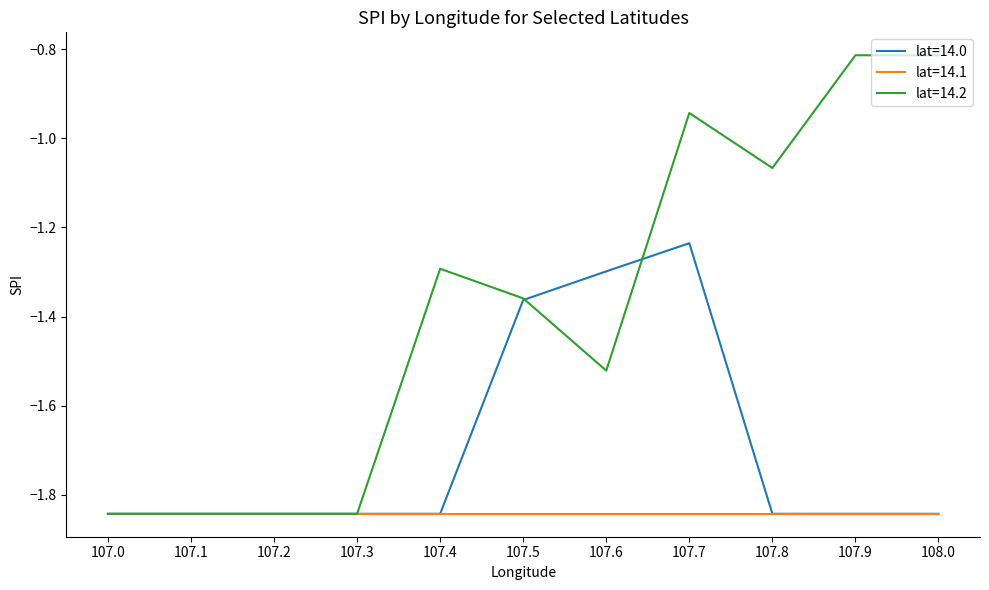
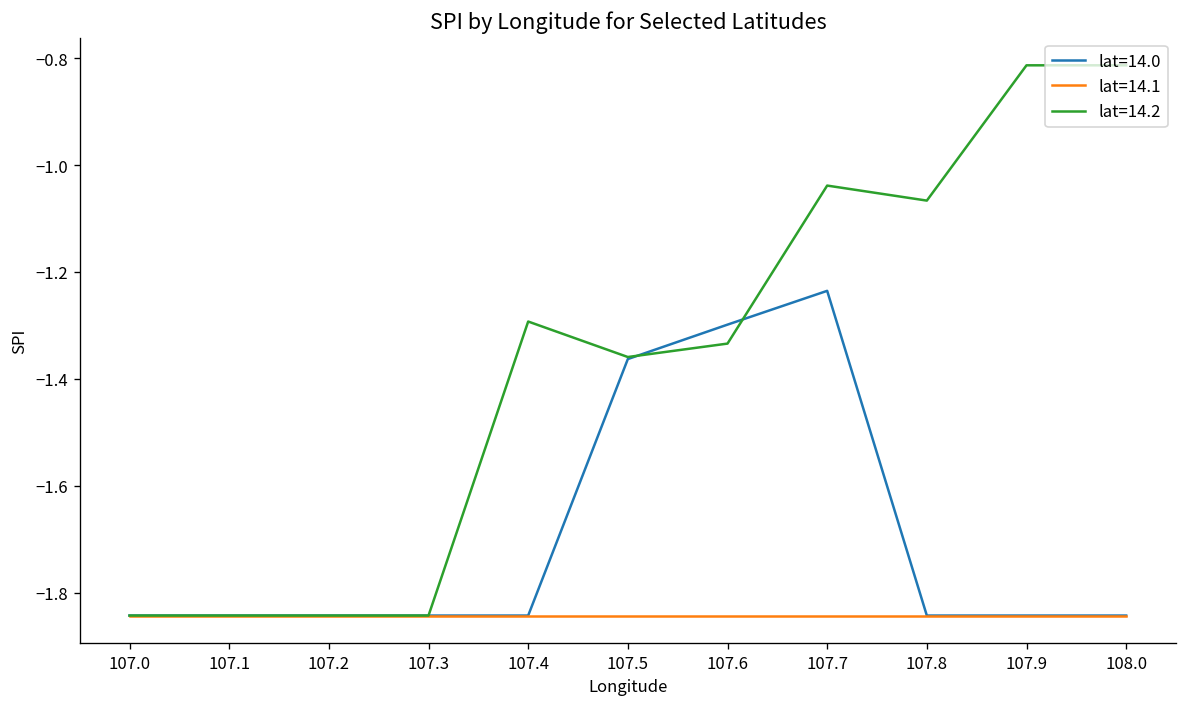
  {
    "lat=14.0": {
      "107.6": -1.30,
      "107.7": -1.24
    },
    "lat=14.1": {
      "107.5": -1.84,
      "107.6": -1.84,
      "107.7": -1.84
    },
    "lat=14.2": {
      "107.4": -1.29,
-     "107.6": -1.52,
-     "107.7": -0.94,
+     "107.6": -1.33,
+     "107.7": -1.04,
      "107.8": -1.07,
      "107.9": -0.81
    }
  }
